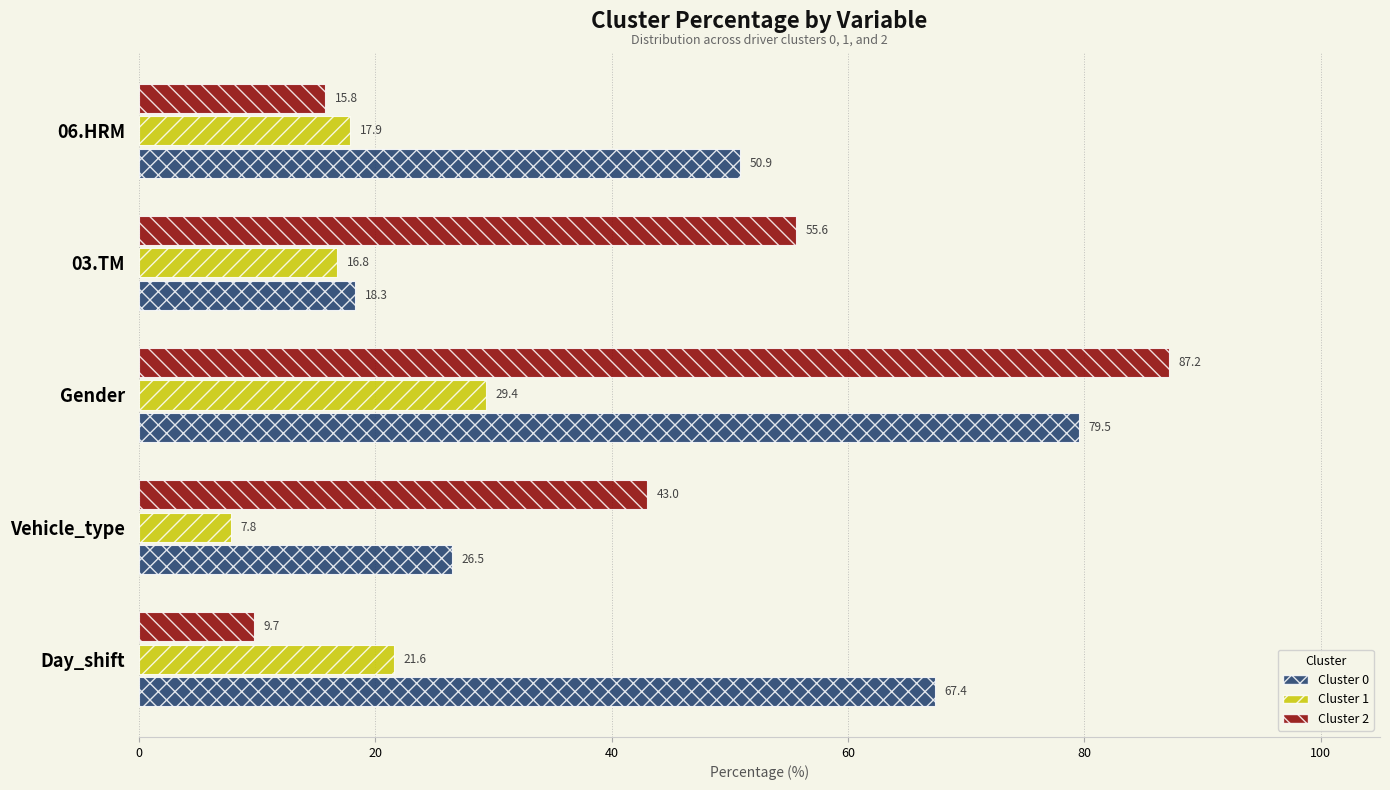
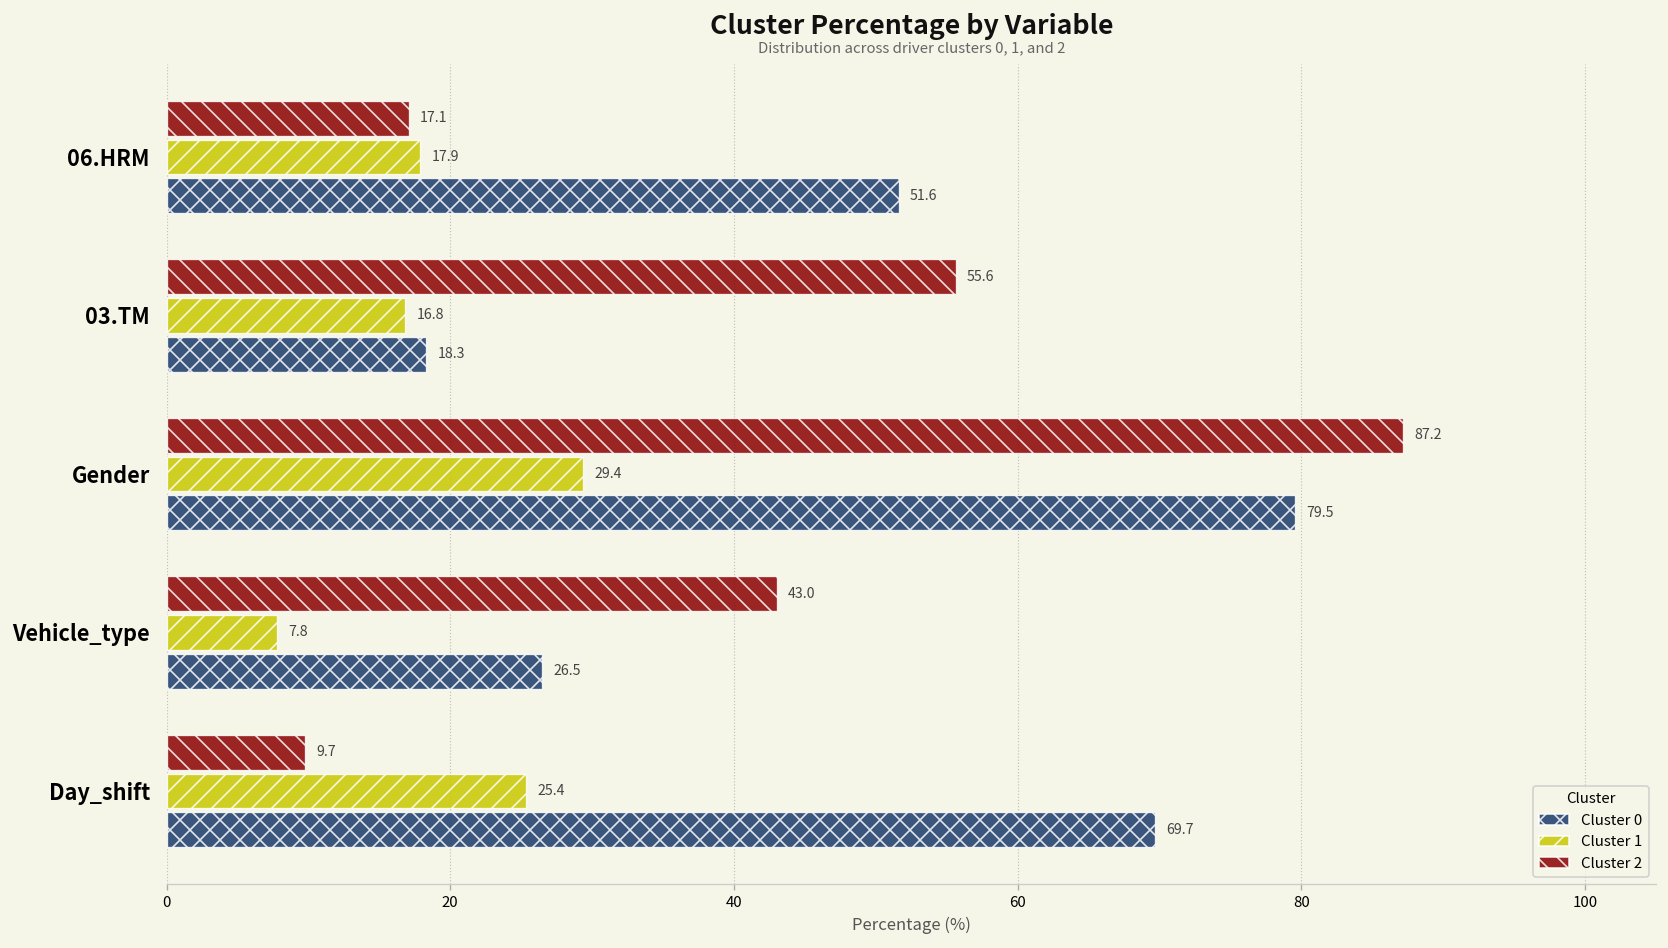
  {
    "Cluster 0": {
-     "06.HRM": 50.9,
+     "06.HRM": 51.6,
      "03.TM": 18.3,
      "Gender": 79.5,
      "Vehicle_type": 26.5,
-     "Day_shift": 67.4
+     "Day_shift": 69.7
    },
    "Cluster 1": {
      "06.HRM": 17.9,
      "03.TM": 16.8,
      "Gender": 29.4,
      "Vehicle_type": 7.8,
-     "Day_shift": 21.6
+     "Day_shift": 25.4
    },
    "Cluster 2": {
-     "06.HRM": 15.8,
+     "06.HRM": 17.1,
      "03.TM": 55.6,
      "Gender": 87.2,
      "Vehicle_type": 43.0,
      "Day_shift": 9.7
    }
  }
